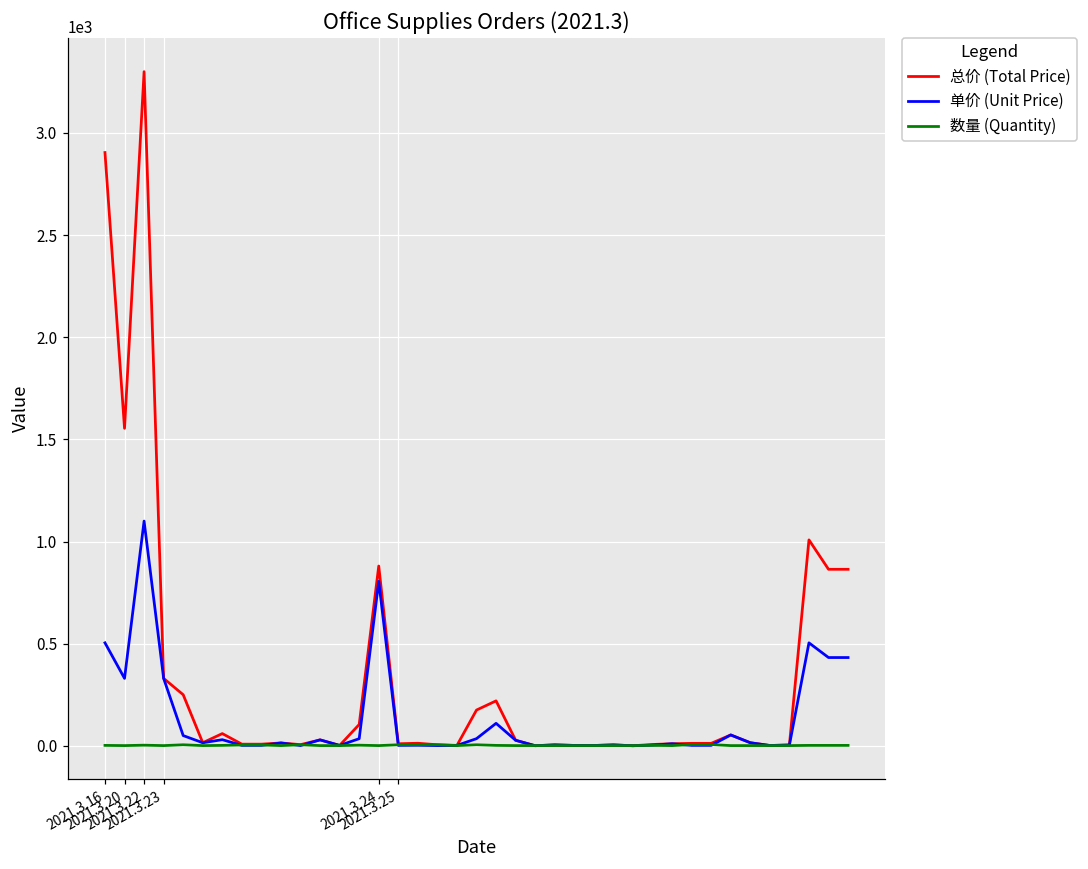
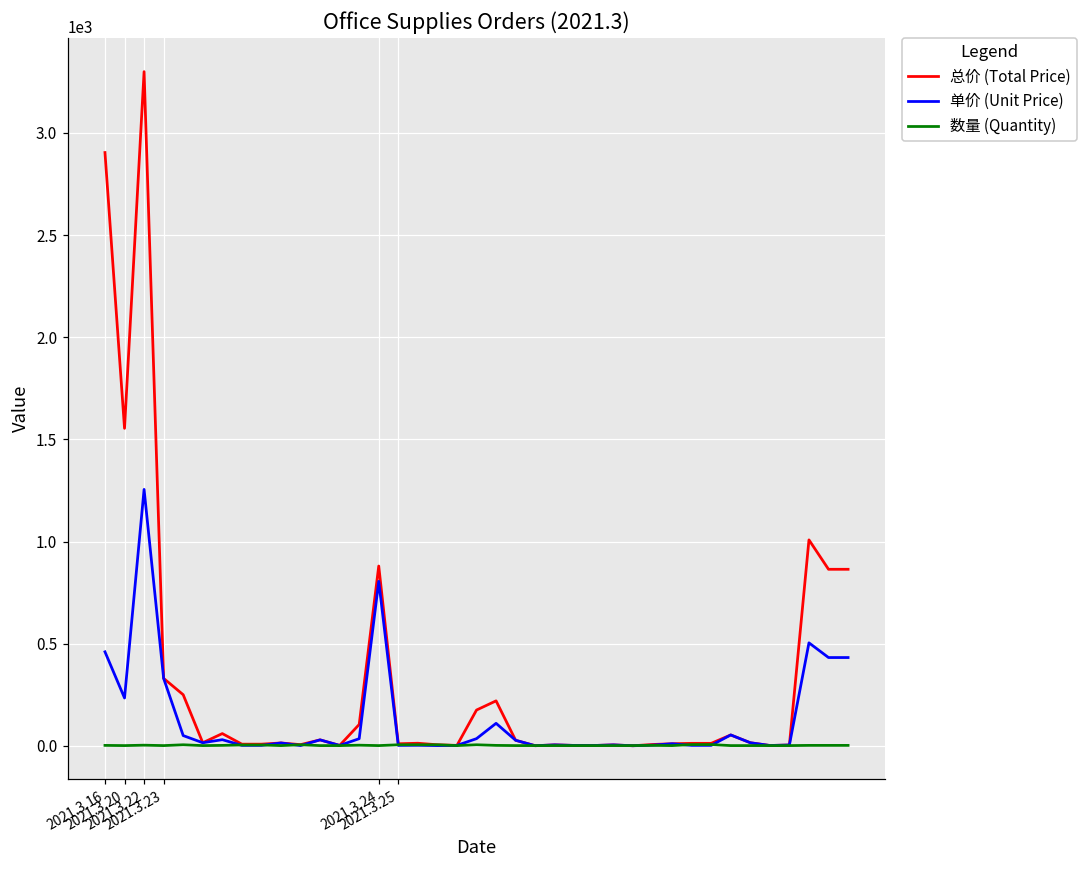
  {
    "总价 (Total Price)": {
      "2021.3.16": 2900,
      "2021.3.20": 1550,
      "2021.3.22": 3300,
      "2021.3.24": 880
    },
    "单价 (Unit Price)": {
-     "2021.3.16": 500,
-     "2021.3.20": 330,
-     "2021.3.22": 1100,
+     "2021.3.16": 460,
+     "2021.3.20": 230,
+     "2021.3.22": 1260,
      "2021.3.24": 810
    },
    "数量 (Quantity)": {
      "2021.3.16": 0,
      "2021.3.20": 0,
      "2021.3.22": 0,
      "2021.3.24": 0
    }
  }
